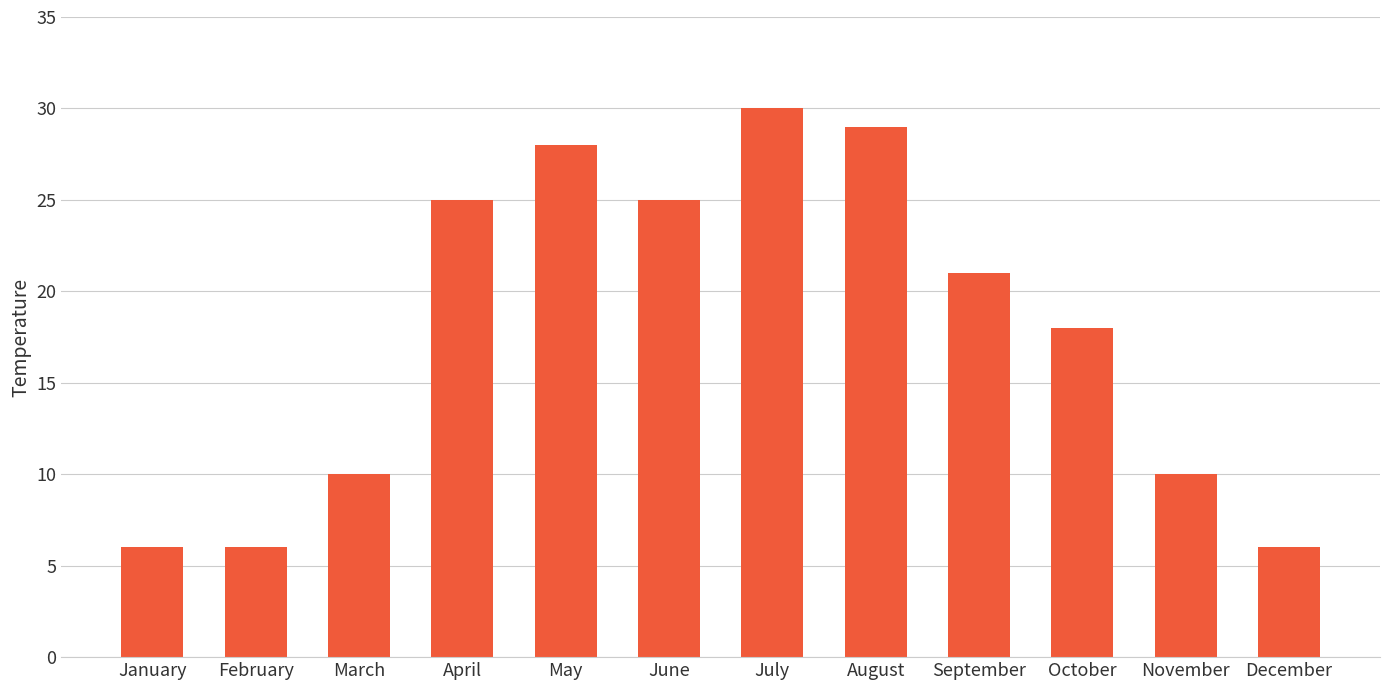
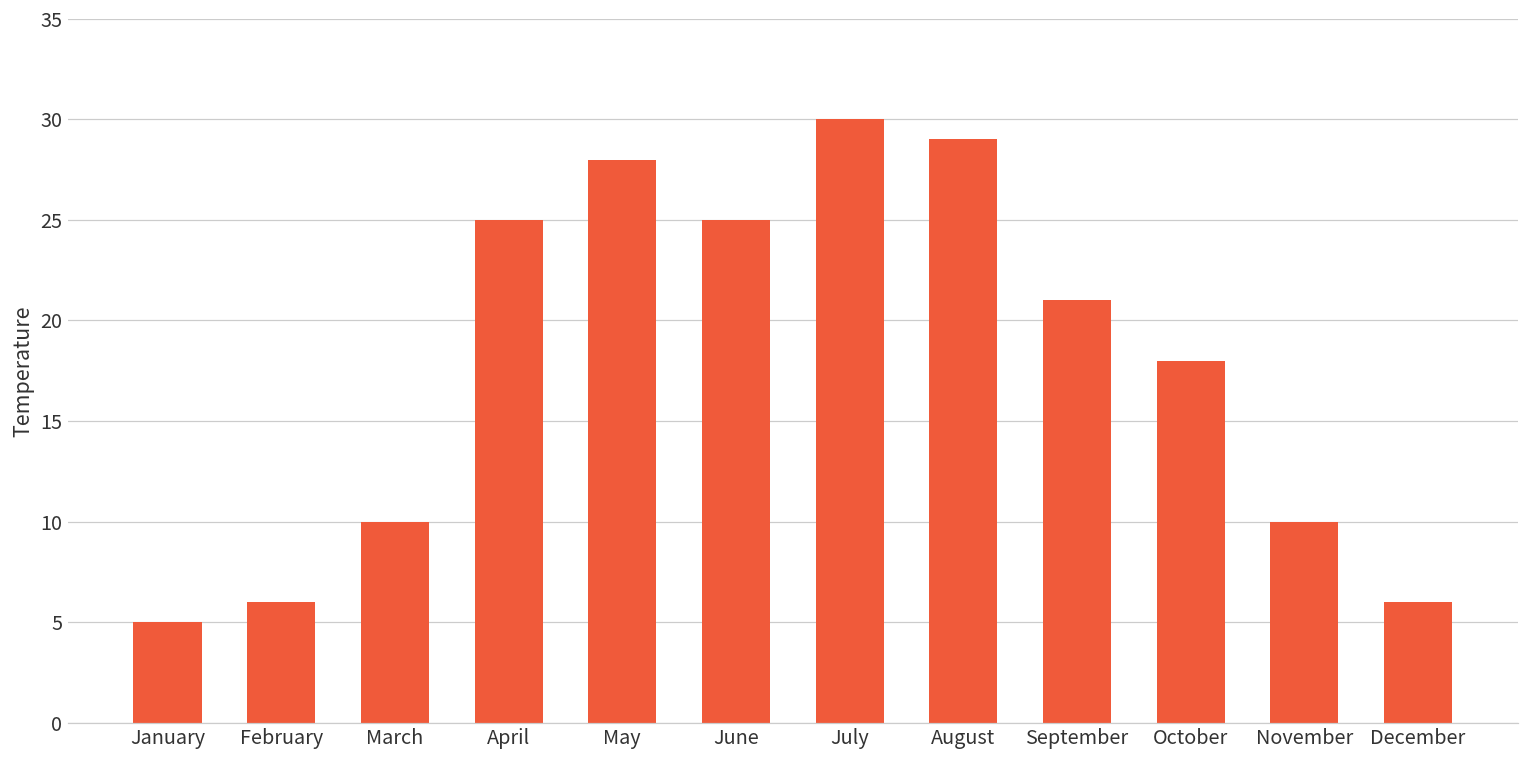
  {
-   "January": 6,
+   "January": 5,
    "February": 6,
    "March": 10,
    "April": 25,
    "May": 28,
    "June": 25,
    "July": 30,
    "August": 29,
    "September": 21,
    "October": 18,
    "November": 10,
    "December": 6
  }
